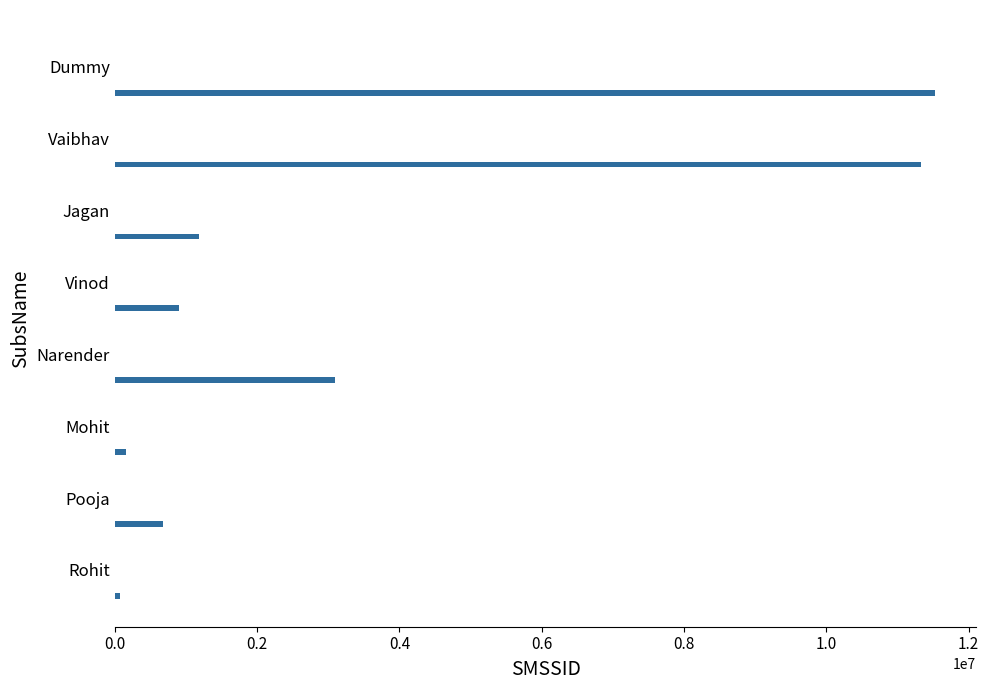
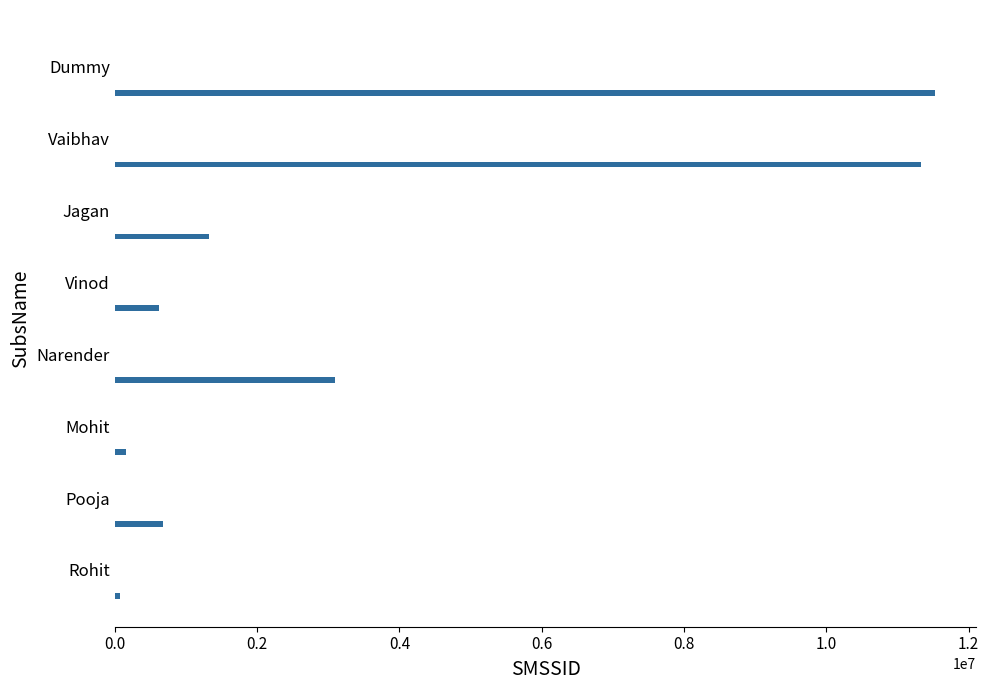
  {
    "Dummy": 11500000,
    "Vaibhav": 11300000,
-   "Jagan": 1200000,
-   "Vinod": 900000,
+   "Jagan": 1300000,
+   "Vinod": 600000,
    "Narender": 3100000,
    "Mohit": 200000,
    "Pooja": 700000,
    "Rohit": 100000
  }
